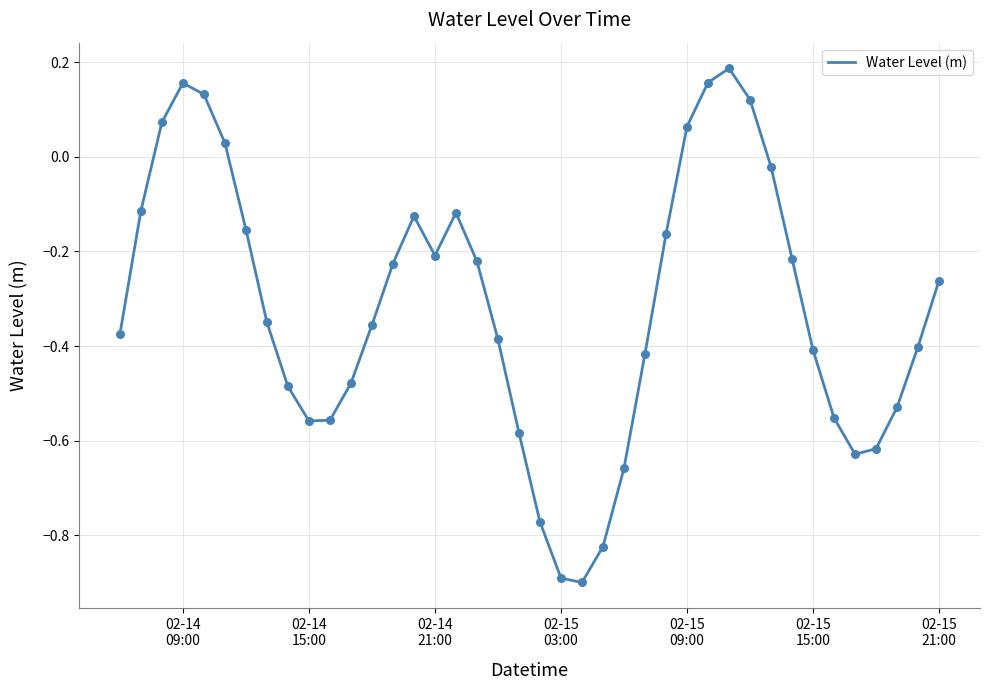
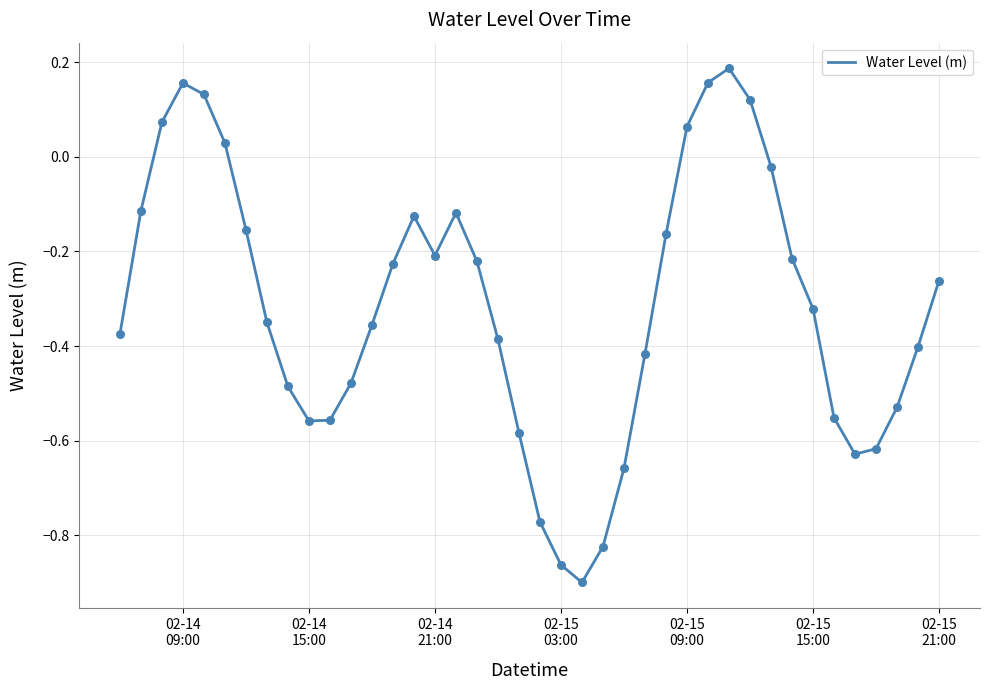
  {
    "02-14 09:00": 0.16,
    "02-14 15:00": -0.56,
    "02-14 21:00": -0.21,
-   "02-15 03:00": -0.89,
+   "02-15 03:00": -0.86,
    "02-15 09:00": 0.06,
-   "02-15 15:00": -0.41,
+   "02-15 15:00": -0.32,
    "02-15 21:00": -0.26
  }
